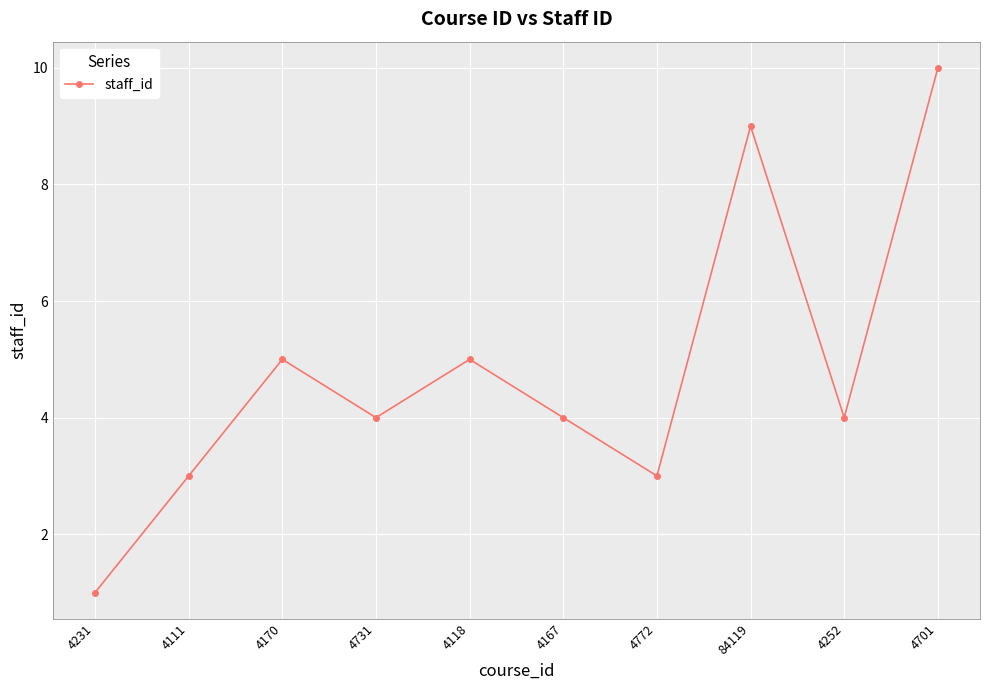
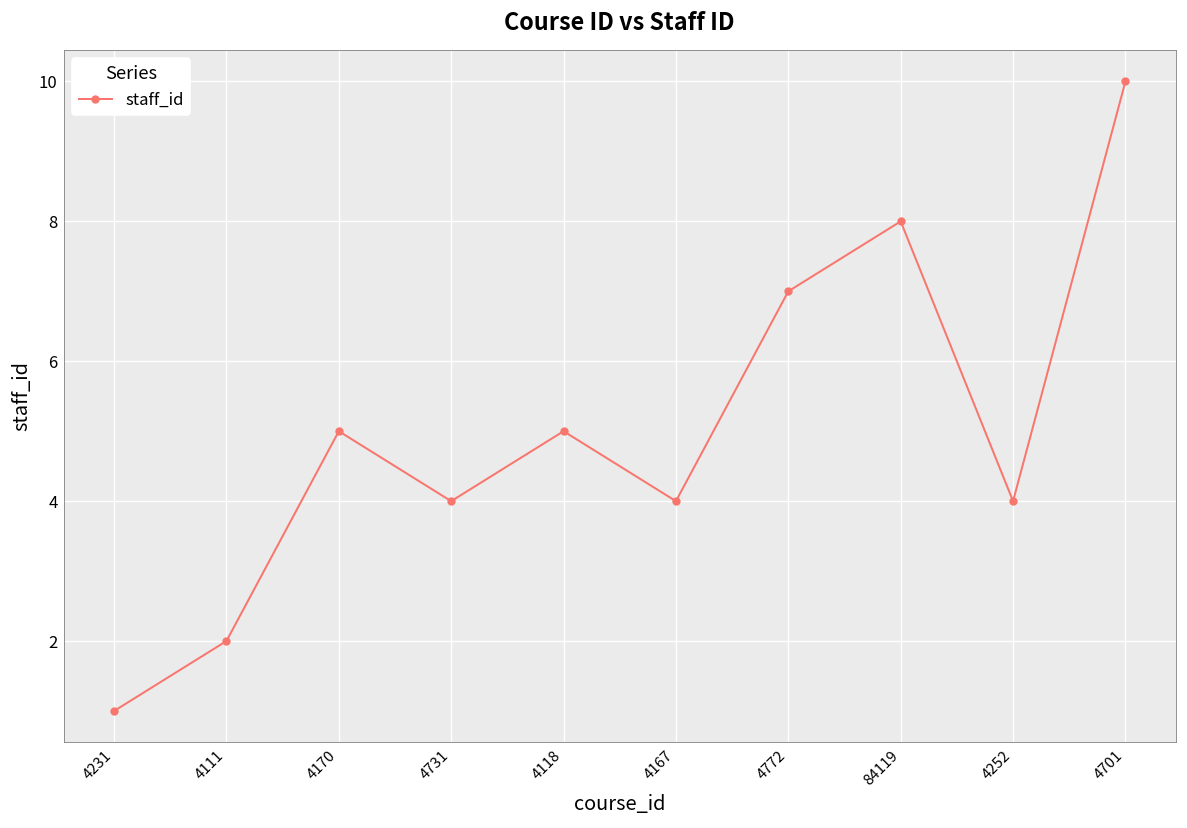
  {
    "4231": 1,
-   "4111": 3,
+   "4111": 2,
    "4170": 5,
    "4731": 4,
    "4118": 5,
    "4167": 4,
-   "4772": 3,
-   "84119": 9,
+   "4772": 7,
+   "84119": 8,
    "4252": 4,
    "4701": 10
  }
